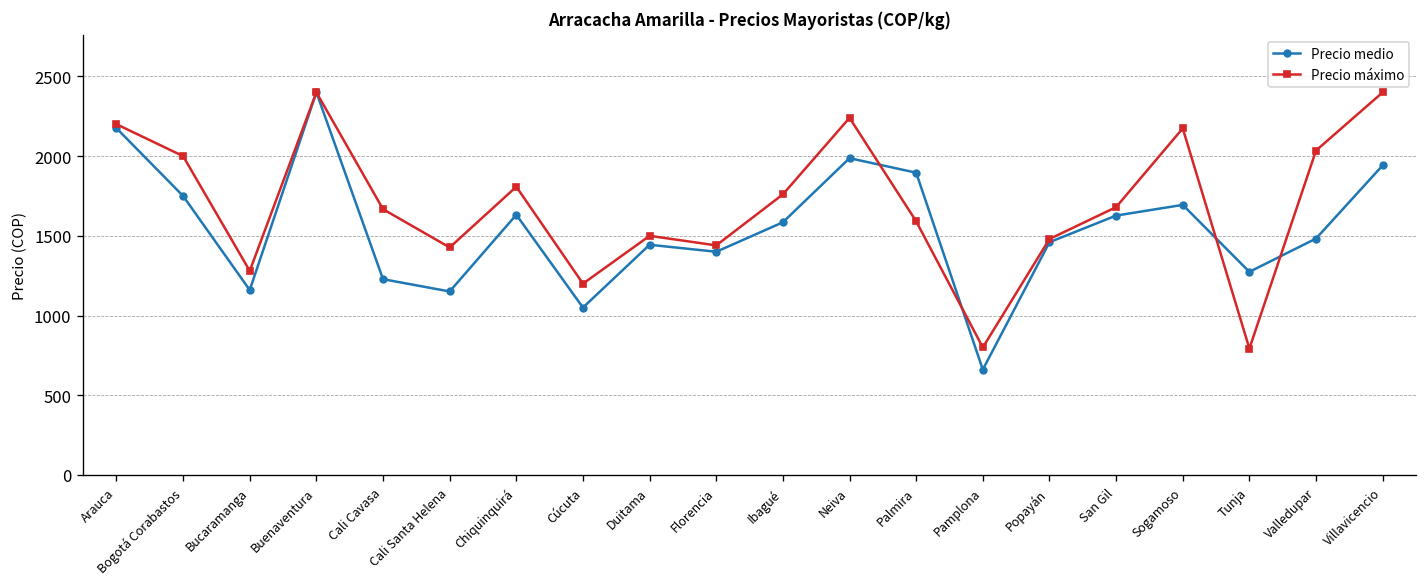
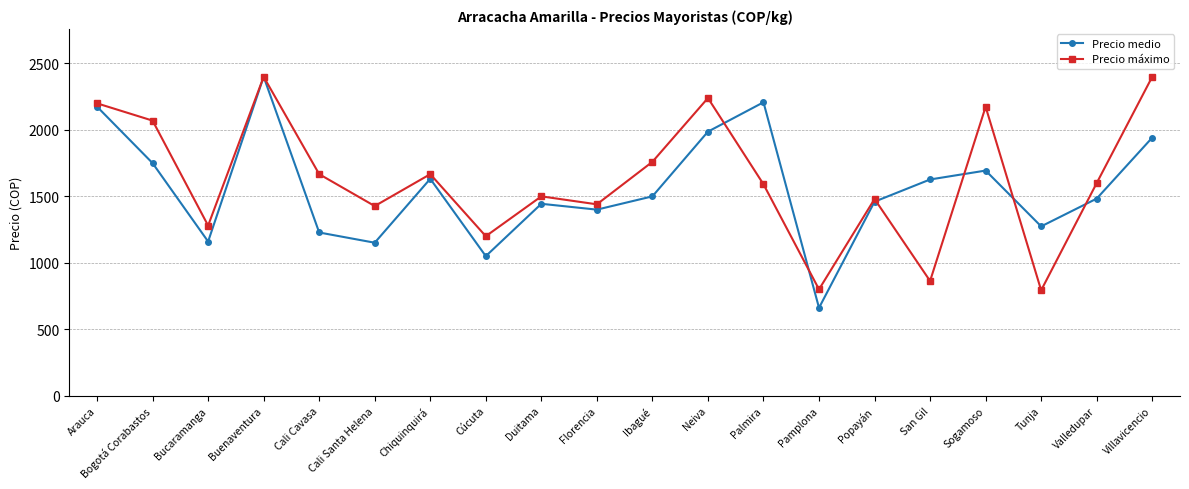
  {
    "Precio medio": {
      "Arauca": 2180,
      "Bogotá Corabastos": 1750,
      "Bucaramanga": 1160,
      "Cali Cavasa": 1230,
      "Cali Santa Helena": 1150,
      "Chiquinquirá": 1630,
      "Cúcuta": 1050,
      "Duitama": 1440,
      "Florencia": 1400,
-     "Ibagué": 1590,
+     "Ibagué": 1500,
      "Neiva": 1990,
-     "Palmira": 1900,
+     "Palmira": 2210,
      "Pamplona": 660,
      "Popayán": 1460,
      "San Gil": 1630,
      "Sogamoso": 1690,
      "Tunja": 1270,
      "Valledupar": 1480,
      "Villavicencio": 1940
    },
    "Precio máximo": {
      "Arauca": 2200,
-     "Bogotá Corabastos": 2000,
+     "Bogotá Corabastos": 2070,
      "Bucaramanga": 1280,
      "Cali Cavasa": 1670,
      "Cali Santa Helena": 1430,
-     "Chiquinquirá": 1810,
+     "Chiquinquirá": 1670,
      "Cúcuta": 1200,
      "Duitama": 1500,
      "Florencia": 1440,
      "Ibagué": 1760,
      "Neiva": 2240,
      "Palmira": 1590,
      "Pamplona": 800,
      "Popayán": 1480,
-     "San Gil": 1680,
+     "San Gil": 860,
      "Sogamoso": 2170,
      "Tunja": 790,
-     "Valledupar": 2040,
+     "Valledupar": 1600,
      "Villavicencio": 2400
    }
  }
